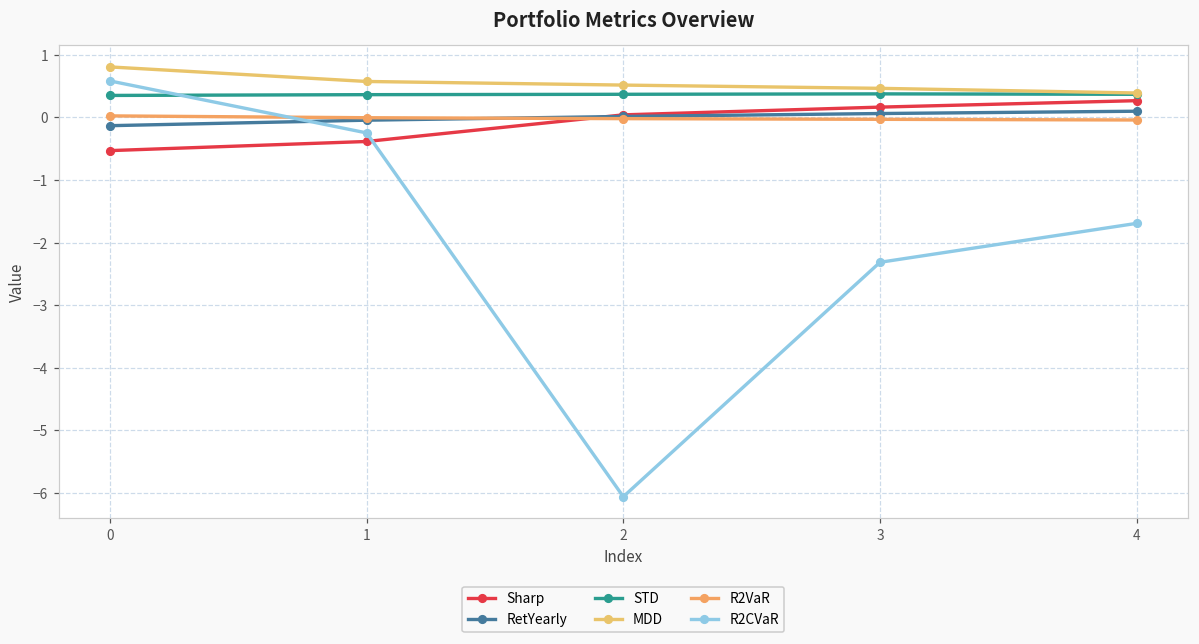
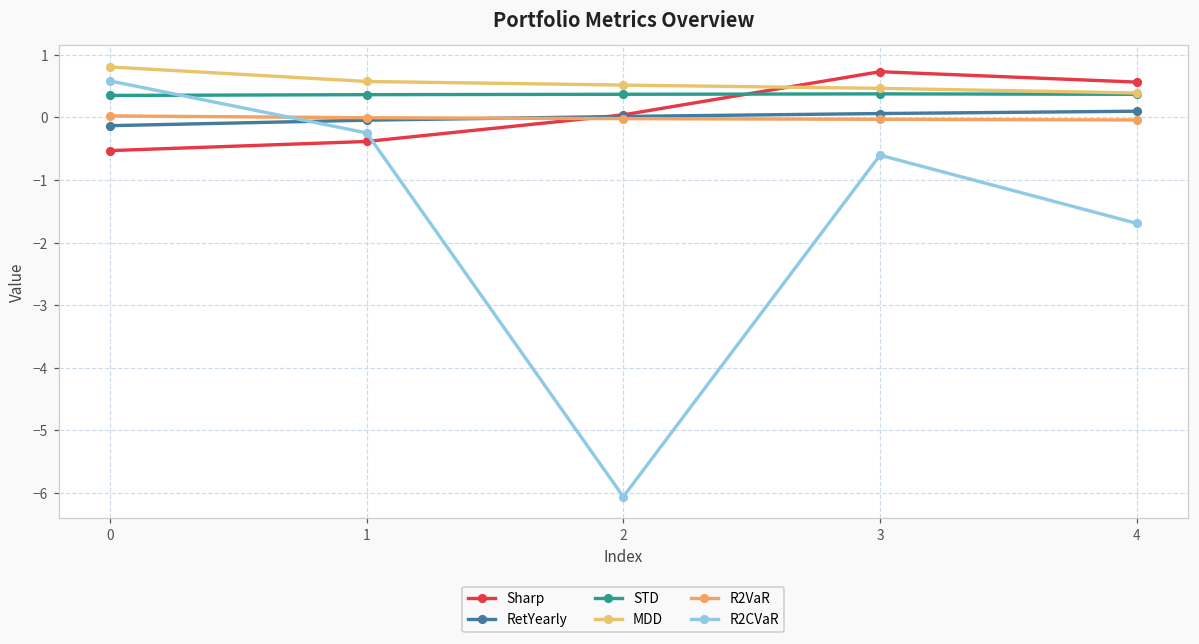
  {
    "Sharp": {
      "0": -0.5,
      "1": -0.4,
-     "3": 0.2,
-     "4": 0.3
+     "3": 0.7,
+     "4": 0.6
    },
    "R2CVaR": {
      "0": 0.6,
      "1": -0.2,
      "2": -6.1,
-     "3": -2.3,
+     "3": -0.6,
      "4": -1.7
    }
  }
